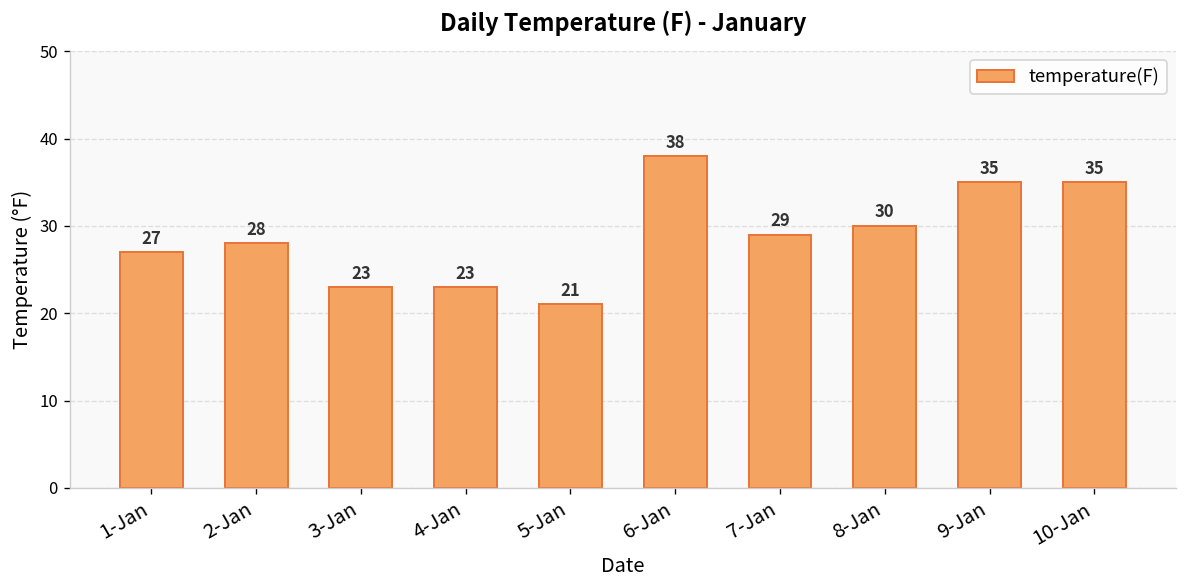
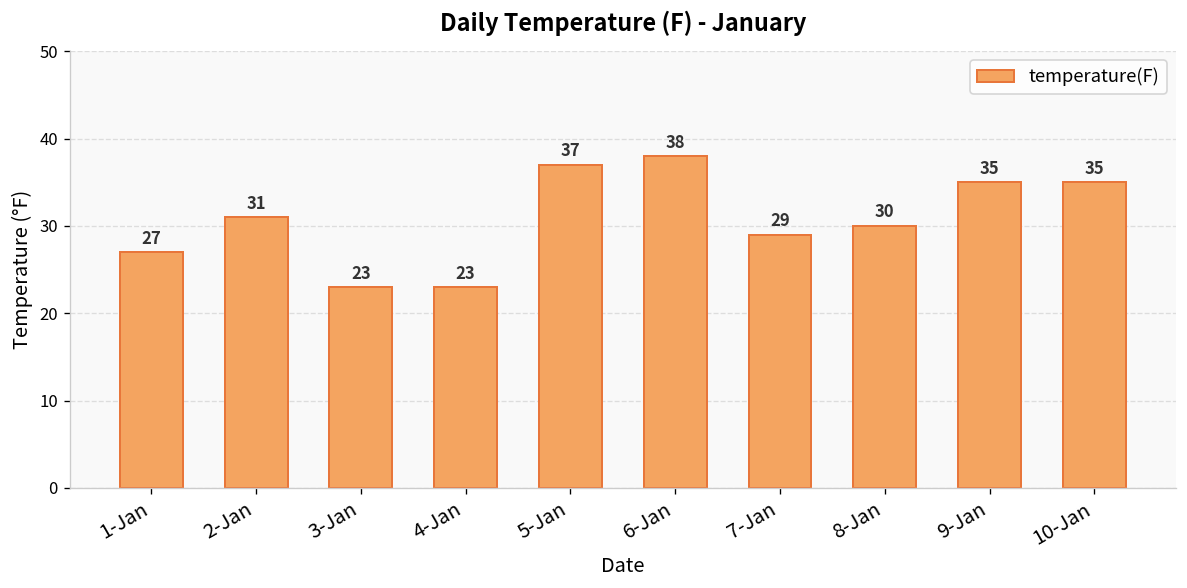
  {
    "1-Jan": 27,
-   "2-Jan": 28,
+   "2-Jan": 31,
    "3-Jan": 23,
    "4-Jan": 23,
-   "5-Jan": 21,
+   "5-Jan": 37,
    "6-Jan": 38,
    "7-Jan": 29,
    "8-Jan": 30,
    "9-Jan": 35,
    "10-Jan": 35
  }
